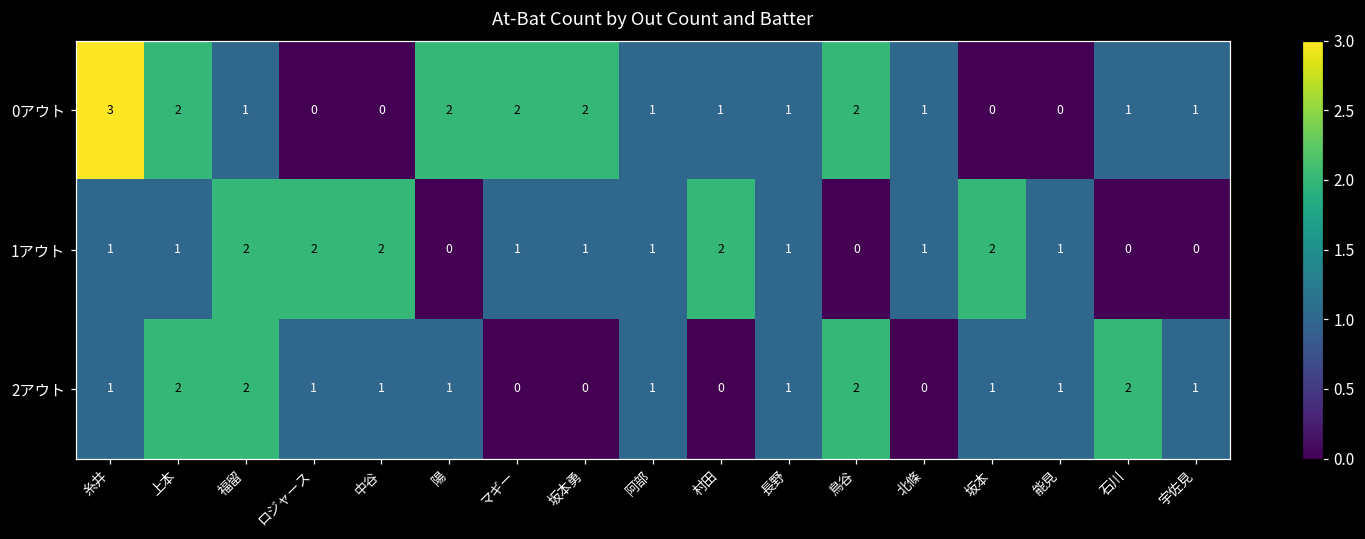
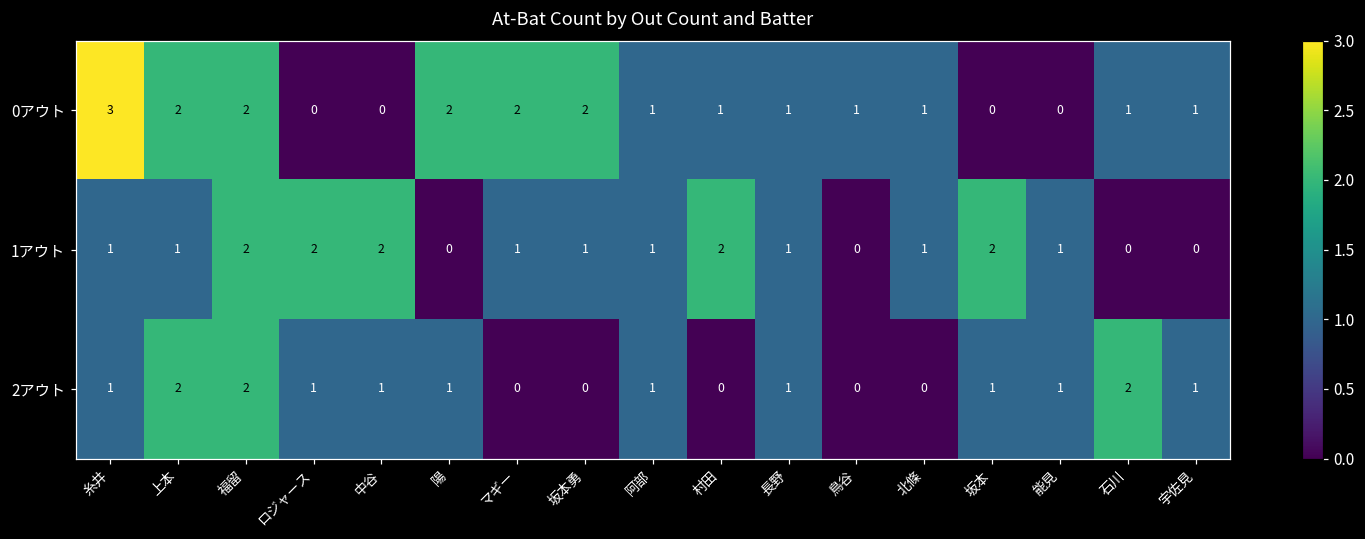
  {
    "0アウト": {
      "糸井": 3,
      "上本": 2,
-     "福留": 1,
+     "福留": 2,
      "ロジャース": 0,
      "中谷": 0,
      "陽": 2,
      "マギー": 2,
      "坂本勇": 2,
      "阿部": 1,
      "村田": 1,
      "長野": 1,
-     "鳥谷": 2,
+     "鳥谷": 1,
      "北條": 1,
      "坂本": 0,
      "能見": 0,
      "石川": 1,
      "宇佐見": 1
    },
    "1アウト": {
      "糸井": 1,
      "上本": 1,
      "福留": 2,
      "ロジャース": 2,
      "中谷": 2,
      "陽": 0,
      "マギー": 1,
      "坂本勇": 1,
      "阿部": 1,
      "村田": 2,
      "長野": 1,
      "鳥谷": 0,
      "北條": 1,
      "坂本": 2,
      "能見": 1,
      "石川": 0,
      "宇佐見": 0
    },
    "2アウト": {
      "糸井": 1,
      "上本": 2,
      "福留": 2,
      "ロジャース": 1,
      "中谷": 1,
      "陽": 1,
      "マギー": 0,
      "坂本勇": 0,
      "阿部": 1,
      "村田": 0,
      "長野": 1,
-     "鳥谷": 2,
+     "鳥谷": 0,
      "北條": 0,
      "坂本": 1,
      "能見": 1,
      "石川": 2,
      "宇佐見": 1
    }
  }
